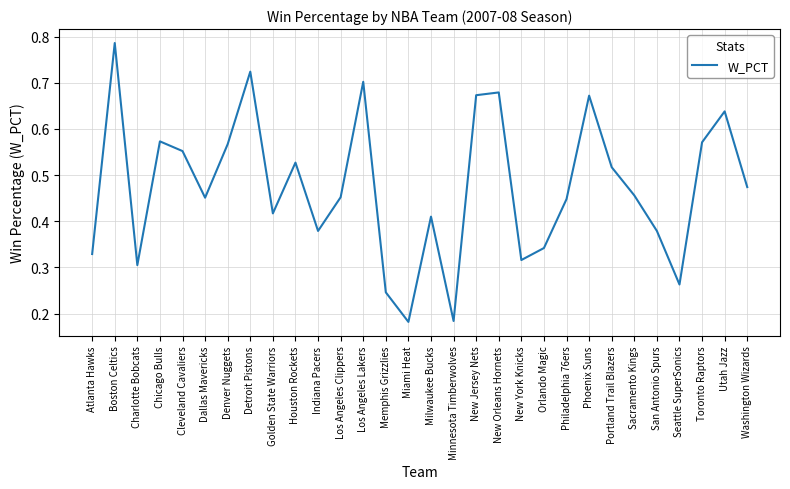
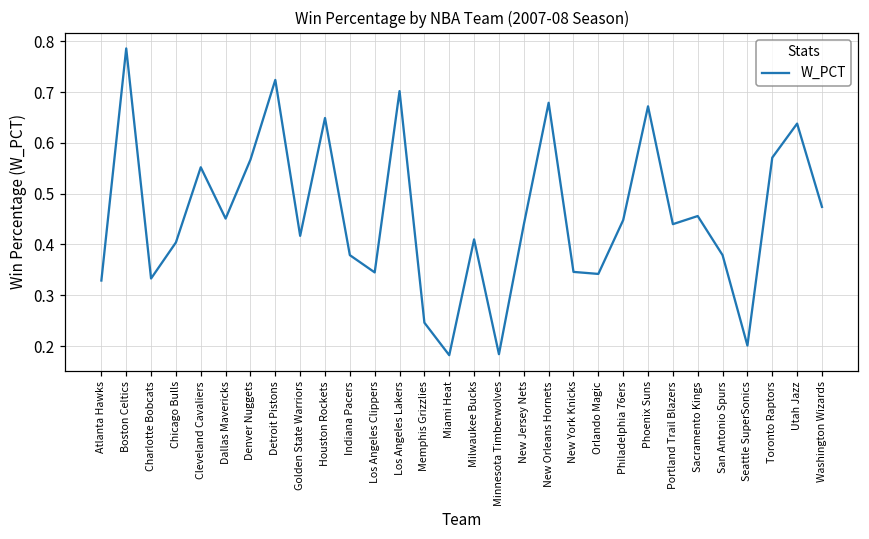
  {
    "Atlanta Hawks": 0.33,
    "Boston Celtics": 0.79,
-   "Charlotte Bobcats": 0.31,
-   "Chicago Bulls": 0.57,
+   "Charlotte Bobcats": 0.33,
+   "Chicago Bulls": 0.40,
    "Cleveland Cavaliers": 0.55,
    "Dallas Mavericks": 0.45,
    "Denver Nuggets": 0.57,
    "Detroit Pistons": 0.72,
    "Golden State Warriors": 0.42,
-   "Houston Rockets": 0.53,
+   "Houston Rockets": 0.65,
    "Indiana Pacers": 0.38,
-   "Los Angeles Clippers": 0.45,
+   "Los Angeles Clippers": 0.35,
    "Los Angeles Lakers": 0.70,
    "Memphis Grizzlies": 0.25,
    "Miami Heat": 0.18,
    "Milwaukee Bucks": 0.41,
    "Minnesota Timberwolves": 0.18,
-   "New Jersey Nets": 0.67,
+   "New Jersey Nets": 0.44,
    "New Orleans Hornets": 0.68,
-   "New York Knicks": 0.32,
+   "New York Knicks": 0.35,
    "Orlando Magic": 0.34,
    "Philadelphia 76ers": 0.45,
    "Phoenix Suns": 0.67,
-   "Portland Trail Blazers": 0.52,
+   "Portland Trail Blazers": 0.44,
    "Sacramento Kings": 0.46,
    "San Antonio Spurs": 0.38,
-   "Seattle SuperSonics": 0.26,
+   "Seattle SuperSonics": 0.20,
    "Toronto Raptors": 0.57,
    "Utah Jazz": 0.64,
    "Washington Wizards": 0.47
  }
